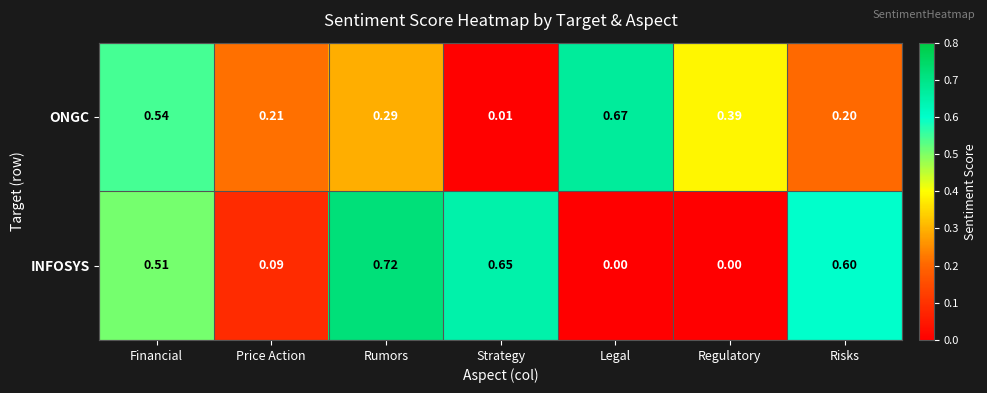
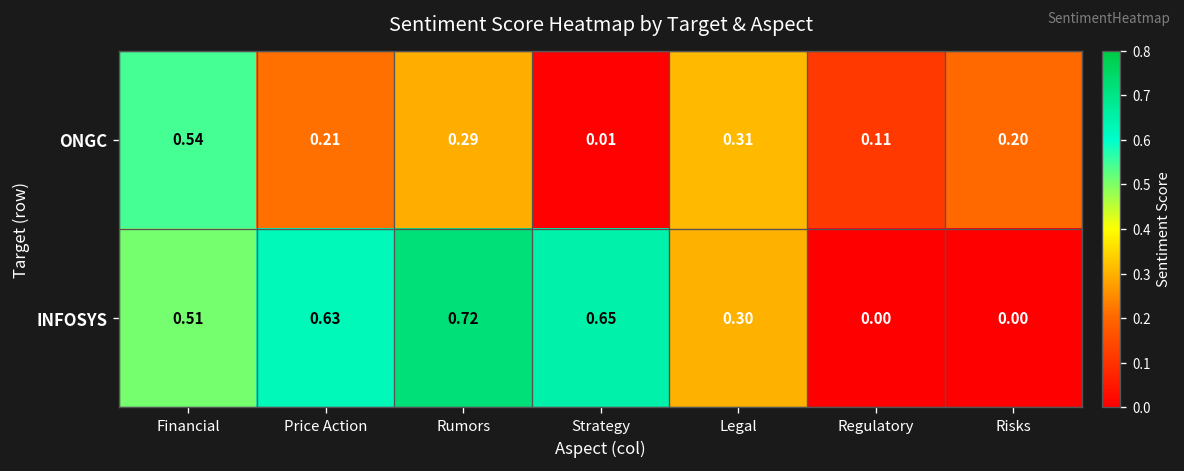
  {
    "ONGC": {
      "Financial": 0.54,
      "Price Action": 0.21,
      "Rumors": 0.29,
      "Strategy": 0.01,
-     "Legal": 0.67,
-     "Regulatory": 0.39,
+     "Legal": 0.31,
+     "Regulatory": 0.11,
      "Risks": 0.20
    },
    "INFOSYS": {
      "Financial": 0.51,
-     "Price Action": 0.09,
+     "Price Action": 0.63,
      "Rumors": 0.72,
      "Strategy": 0.65,
-     "Legal": 0.00,
+     "Legal": 0.30,
      "Regulatory": 0.00,
-     "Risks": 0.60
+     "Risks": 0.00
    }
  }
